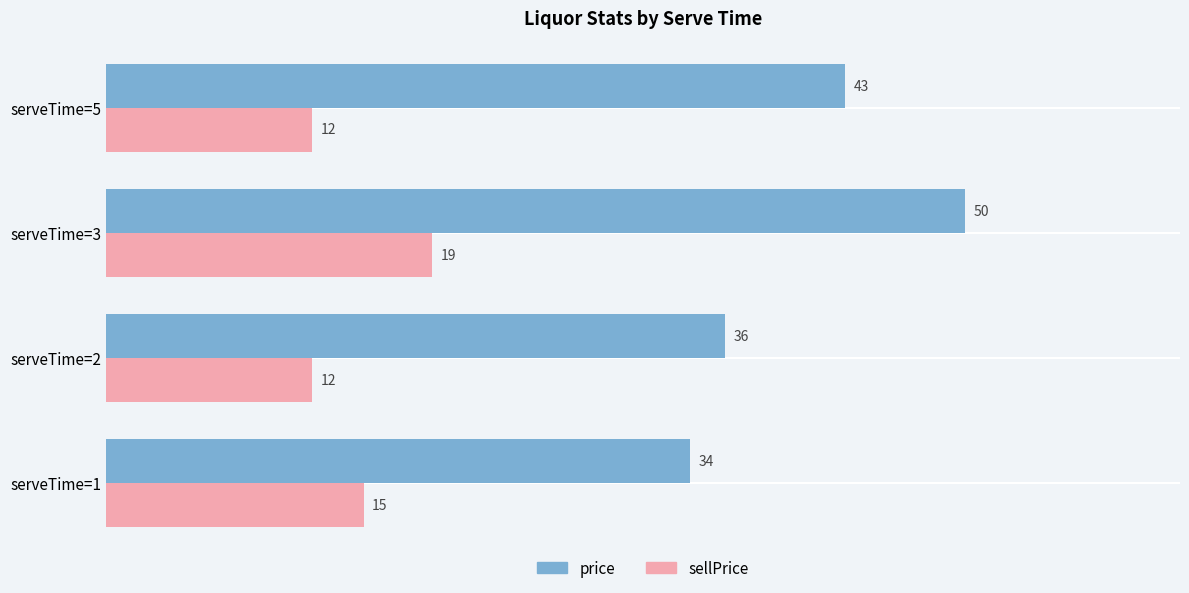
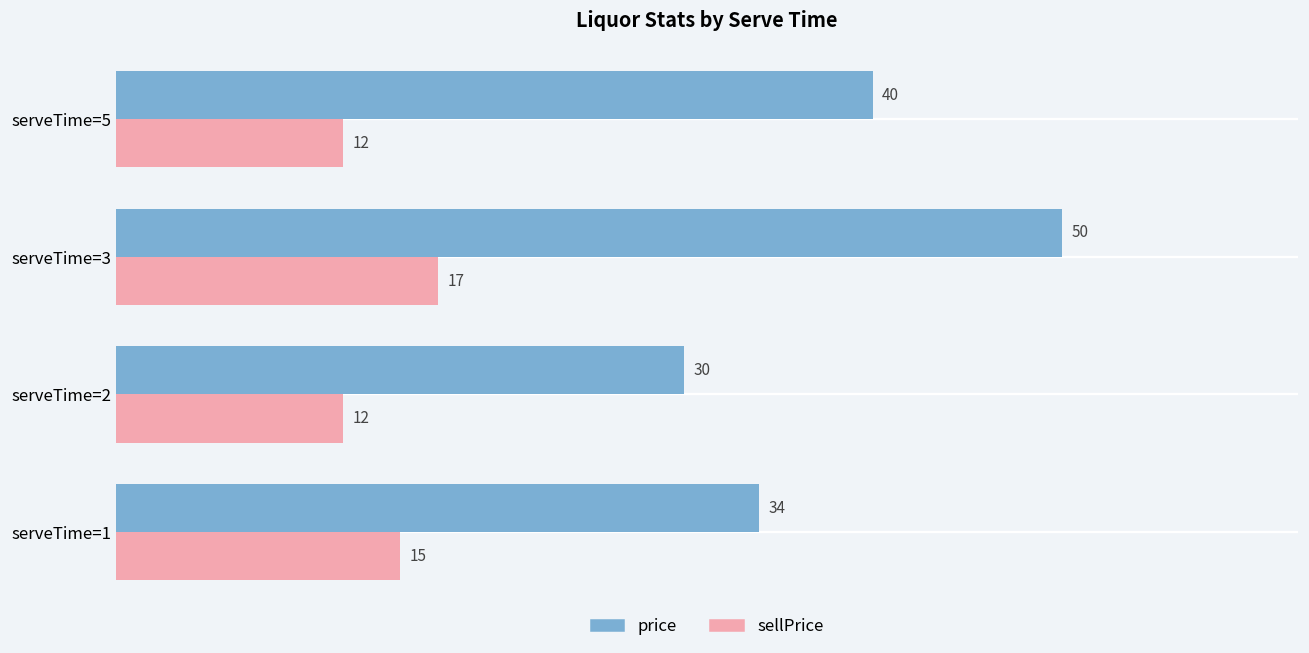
  {
    "price": {
-     "serveTime=5": 43,
+     "serveTime=5": 40,
      "serveTime=3": 50,
-     "serveTime=2": 36,
+     "serveTime=2": 30,
      "serveTime=1": 34
    },
    "sellPrice": {
      "serveTime=5": 12,
-     "serveTime=3": 19,
+     "serveTime=3": 17,
      "serveTime=2": 12,
      "serveTime=1": 15
    }
  }
